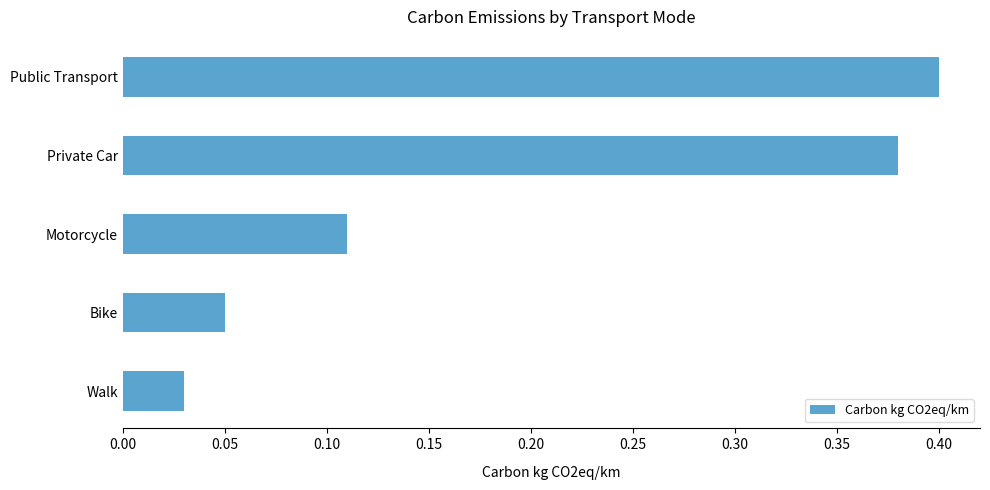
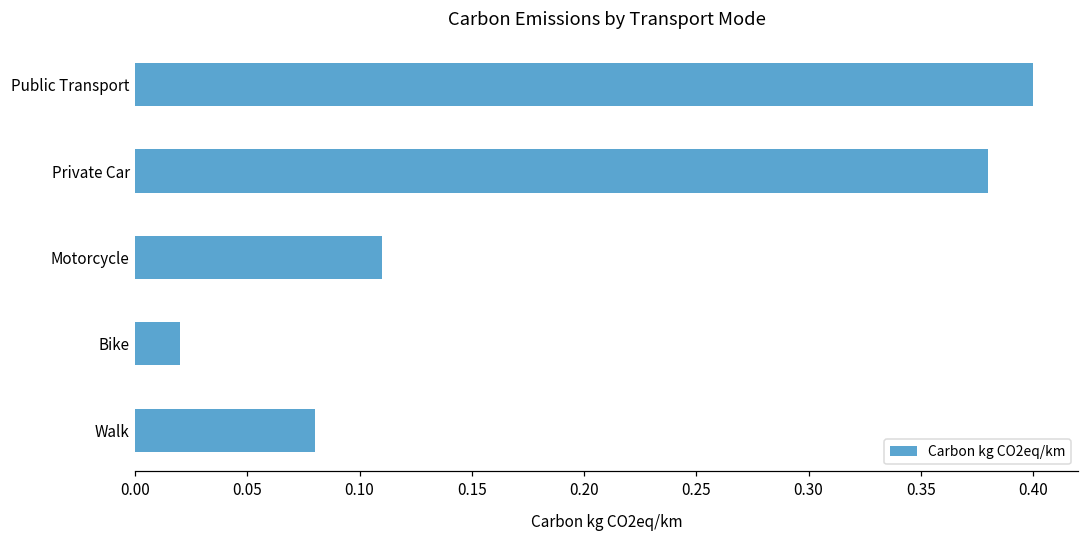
  {
    "Public Transport": 0.40,
    "Private Car": 0.38,
    "Motorcycle": 0.11,
-   "Bike": 0.05,
-   "Walk": 0.03
+   "Bike": 0.02,
+   "Walk": 0.08
  }
